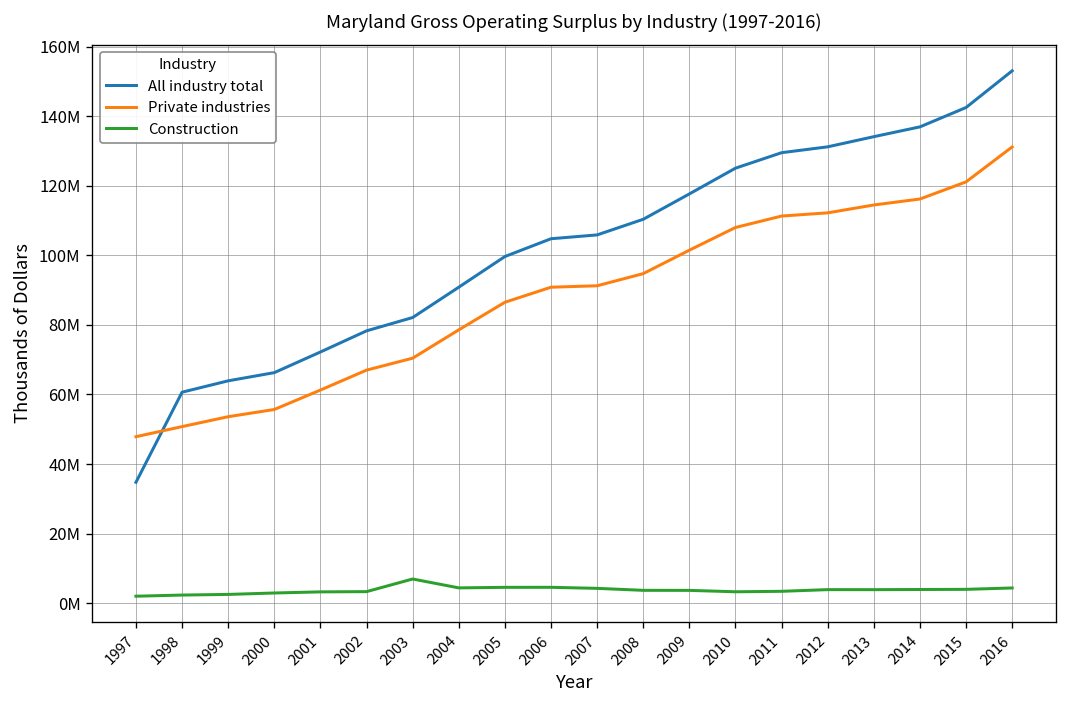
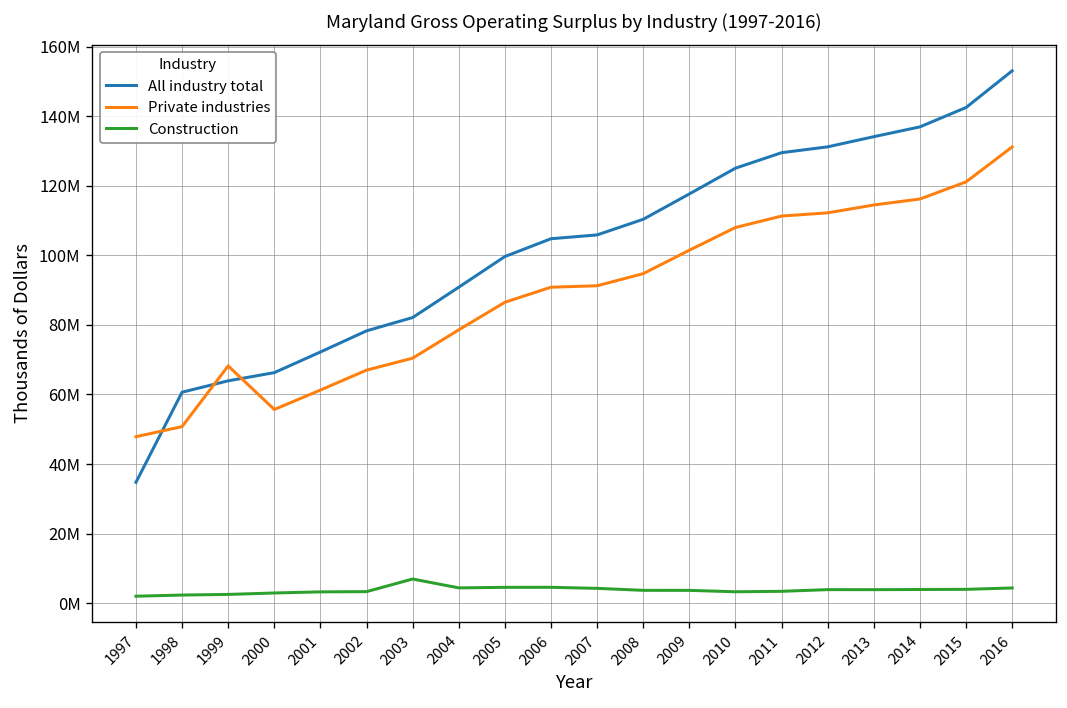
  {
    "All industry total": {
      "1997": 35000000,
      "1998": 61000000,
      "1999": 64000000,
      "2000": 66000000,
      "2001": 72000000,
      "2002": 78000000,
      "2003": 82000000,
      "2004": 91000000,
      "2005": 100000000,
      "2006": 105000000,
      "2007": 106000000,
      "2008": 110000000,
      "2009": 118000000,
      "2010": 125000000,
      "2011": 130000000,
      "2012": 131000000,
      "2013": 134000000,
      "2014": 137000000,
      "2015": 143000000,
      "2016": 153000000
    },
    "Private industries": {
      "1997": 48000000,
      "1998": 51000000,
-     "1999": 54000000,
+     "1999": 68000000,
      "2000": 56000000,
      "2001": 61000000,
      "2002": 67000000,
      "2003": 70000000,
      "2004": 79000000,
      "2005": 87000000,
      "2006": 91000000,
      "2007": 91000000,
      "2008": 95000000,
      "2009": 101000000,
      "2010": 108000000,
      "2011": 111000000,
      "2012": 112000000,
      "2013": 114000000,
      "2014": 116000000,
      "2015": 121000000,
      "2016": 131000000
    },
    "Construction": {
      "1997": 2000000,
      "1998": 2000000,
      "1999": 3000000,
      "2000": 3000000,
      "2001": 3000000,
      "2002": 3000000,
      "2003": 7000000,
      "2004": 4000000,
      "2005": 5000000,
      "2006": 5000000,
      "2007": 4000000,
      "2008": 4000000,
      "2009": 4000000,
      "2010": 3000000,
      "2011": 3000000,
      "2012": 4000000,
      "2013": 4000000,
      "2014": 4000000,
      "2015": 4000000,
      "2016": 4000000
    }
  }
